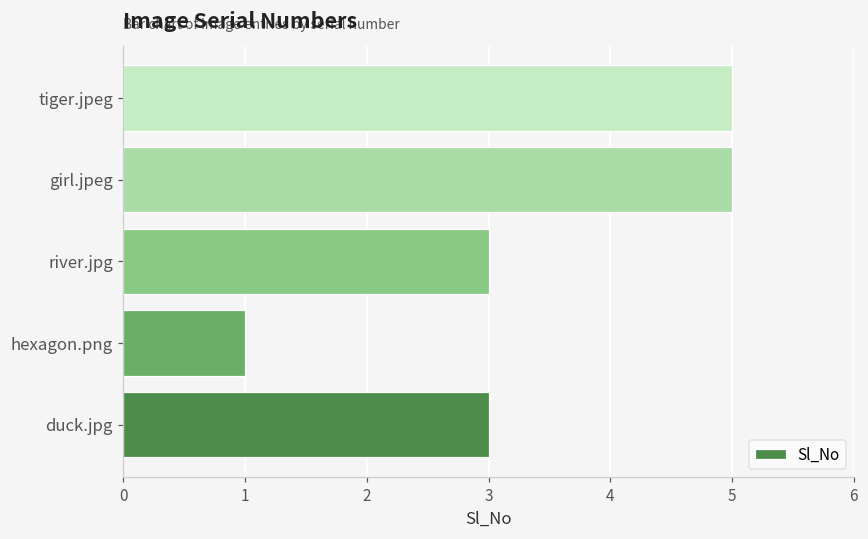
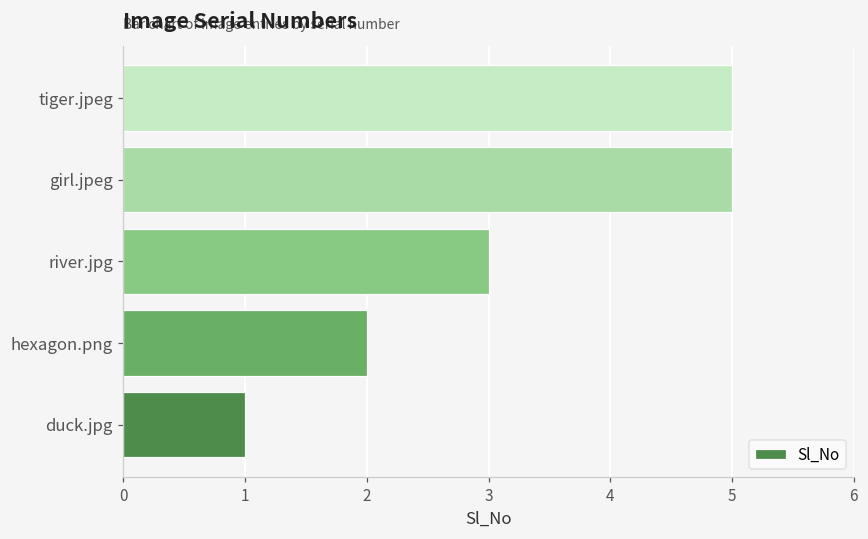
  {
    "tiger.jpeg": 5,
    "girl.jpeg": 5,
    "river.jpg": 3,
-   "hexagon.png": 1,
-   "duck.jpg": 3
+   "hexagon.png": 2,
+   "duck.jpg": 1
  }
